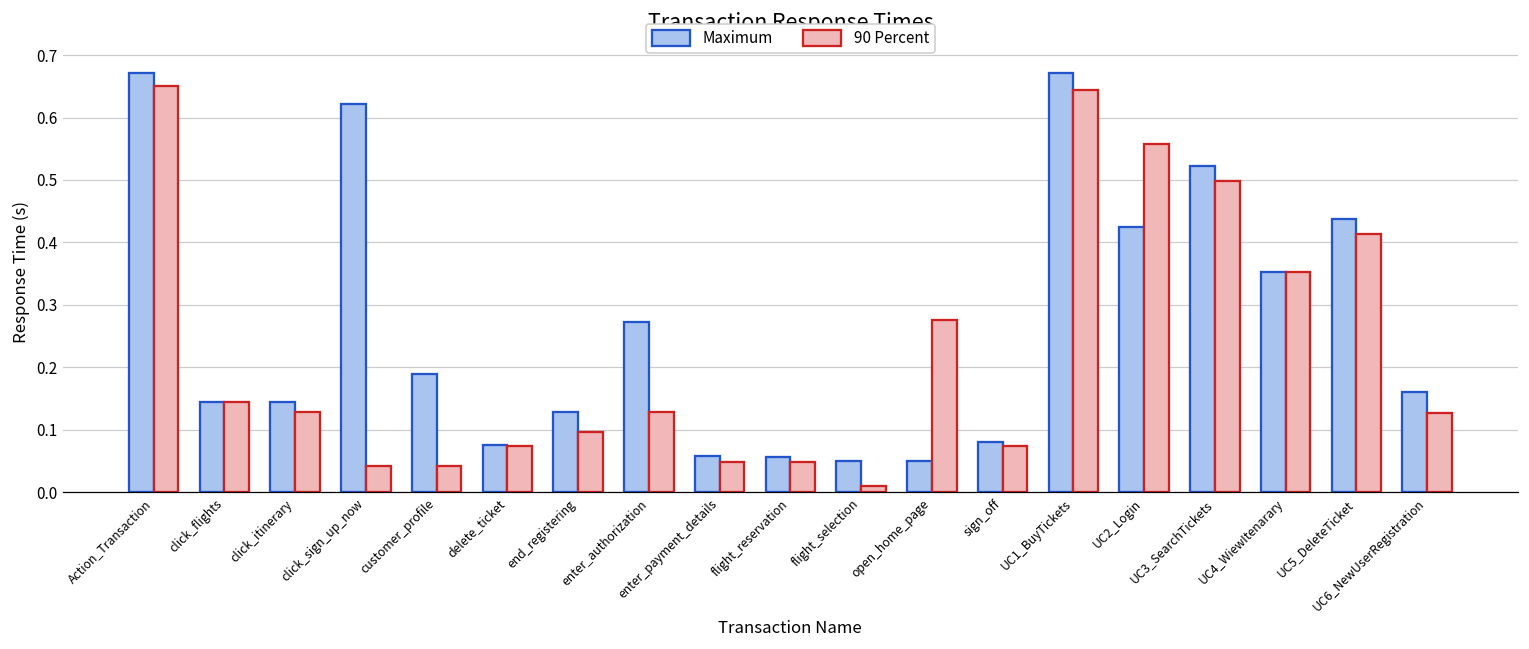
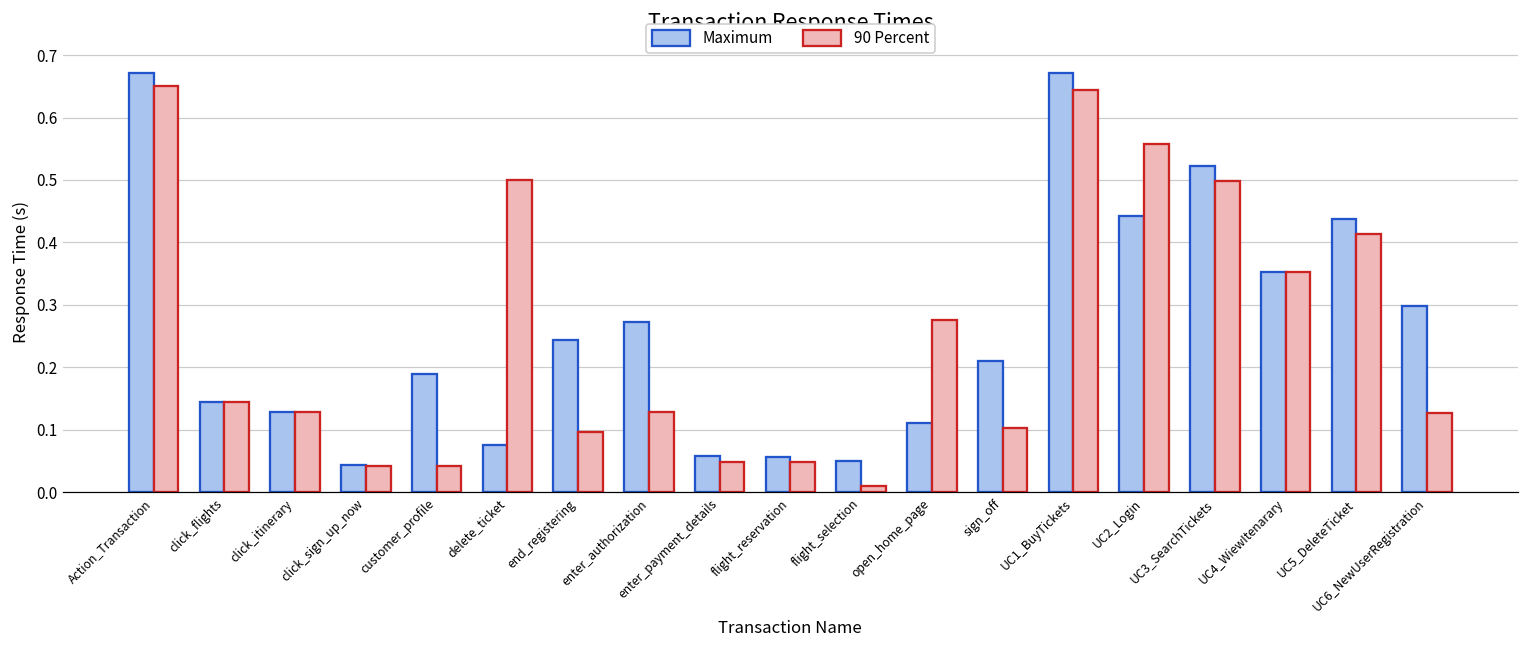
  {
    "Maximum": {
      "Action_Transaction": 0.67,
      "click_flights": 0.15,
-     "click_itinerary": 0.15,
-     "click_sign_up_now": 0.62,
+     "click_itinerary": 0.13,
+     "click_sign_up_now": 0.04,
      "customer_profile": 0.19,
      "delete_ticket": 0.08,
-     "end_registering": 0.13,
+     "end_registering": 0.24,
      "enter_authorization": 0.27,
      "enter_payment_details": 0.06,
      "flight_reservation": 0.06,
      "flight_selection": 0.05,
-     "open_home_page": 0.05,
-     "sign_off": 0.08,
+     "open_home_page": 0.11,
+     "sign_off": 0.21,
      "UC1_BuyTickets": 0.67,
-     "UC2_Login": 0.43,
+     "UC2_Login": 0.44,
      "UC3_SearchTickets": 0.52,
      "UC4_WiewItenarary": 0.35,
      "UC5_DeleteTicket": 0.44,
-     "UC6_NewUserRegistration": 0.16
+     "UC6_NewUserRegistration": 0.30
    },
    "90 Percent": {
      "Action_Transaction": 0.65,
      "click_flights": 0.15,
      "click_itinerary": 0.13,
      "click_sign_up_now": 0.04,
      "customer_profile": 0.04,
-     "delete_ticket": 0.08,
+     "delete_ticket": 0.50,
      "end_registering": 0.10,
      "enter_authorization": 0.13,
      "enter_payment_details": 0.05,
      "flight_reservation": 0.05,
      "flight_selection": 0.01,
      "open_home_page": 0.28,
-     "sign_off": 0.08,
+     "sign_off": 0.10,
      "UC1_BuyTickets": 0.64,
      "UC2_Login": 0.56,
      "UC3_SearchTickets": 0.50,
      "UC4_WiewItenarary": 0.35,
      "UC5_DeleteTicket": 0.41,
      "UC6_NewUserRegistration": 0.13
    }
  }
